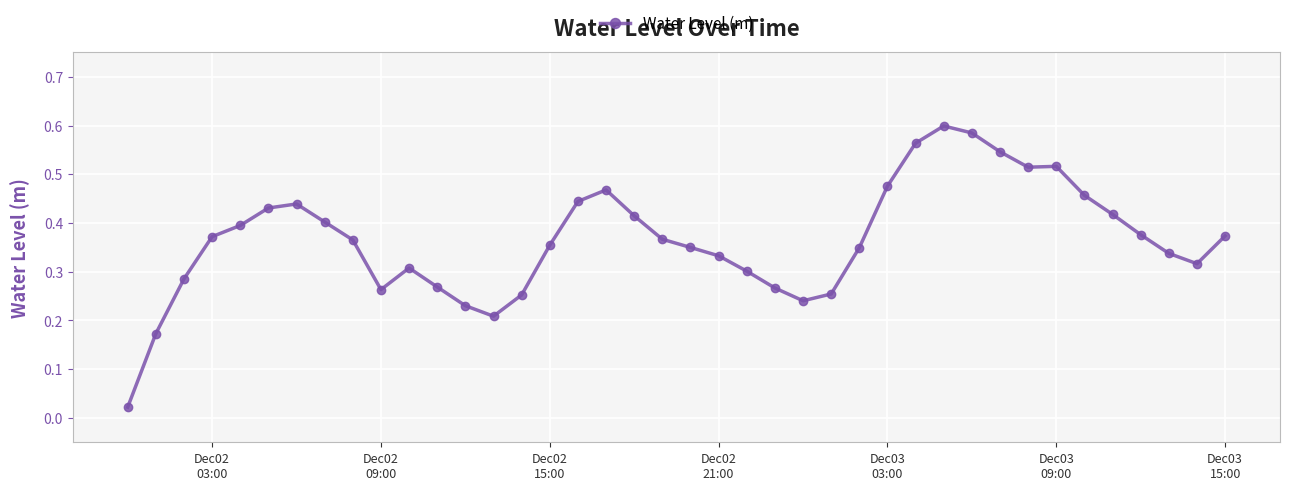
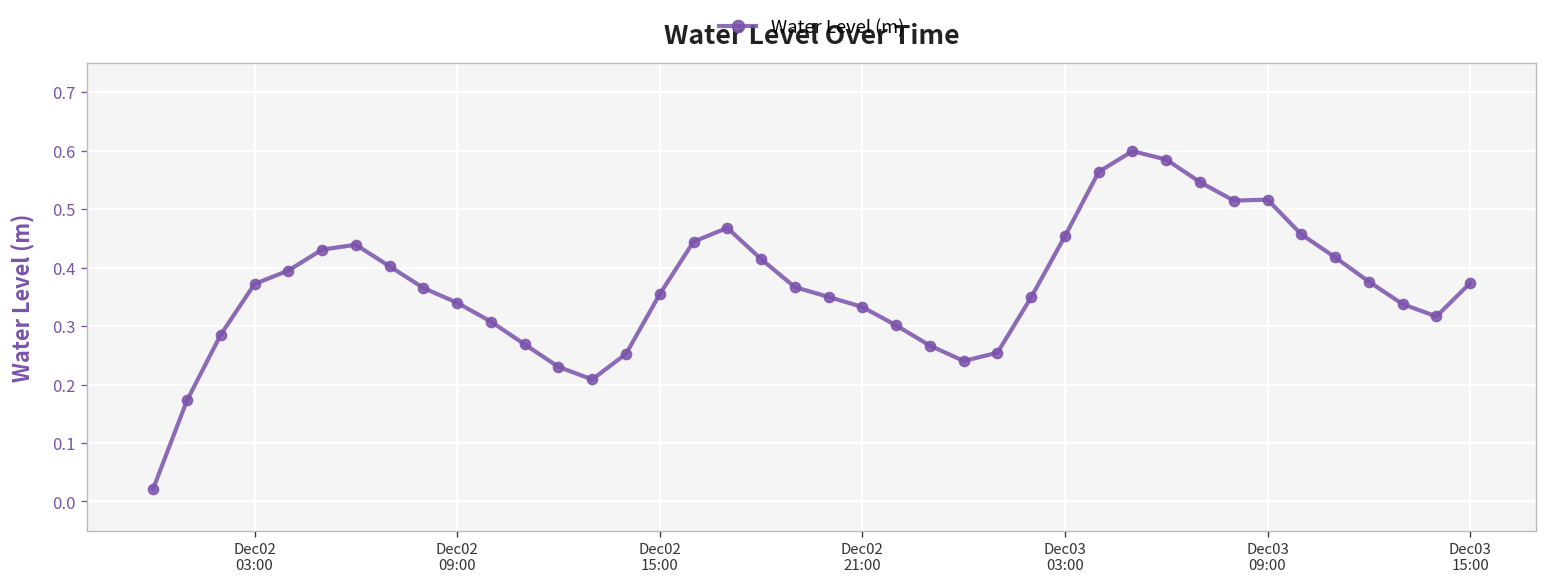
  {
    "Dec02 03:00": 0.37,
-   "Dec02 09:00": 0.26,
+   "Dec02 09:00": 0.34,
    "Dec02 15:00": 0.35,
    "Dec02 21:00": 0.33,
-   "Dec03 03:00": 0.48,
+   "Dec03 03:00": 0.45,
    "Dec03 09:00": 0.52,
    "Dec03 15:00": 0.37
  }
